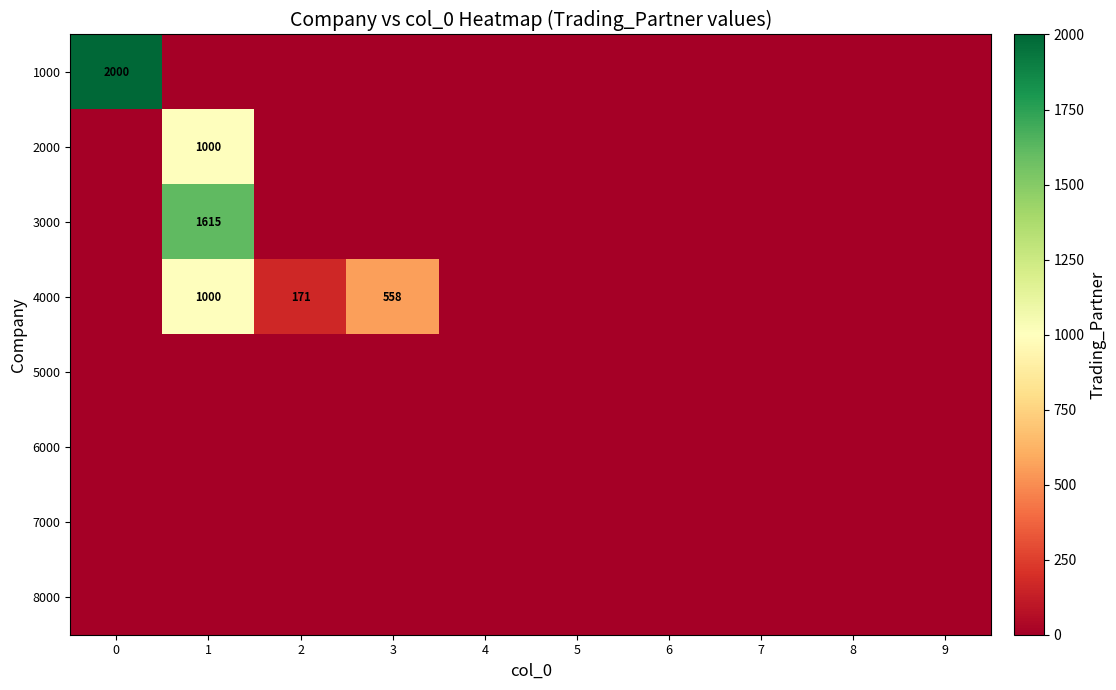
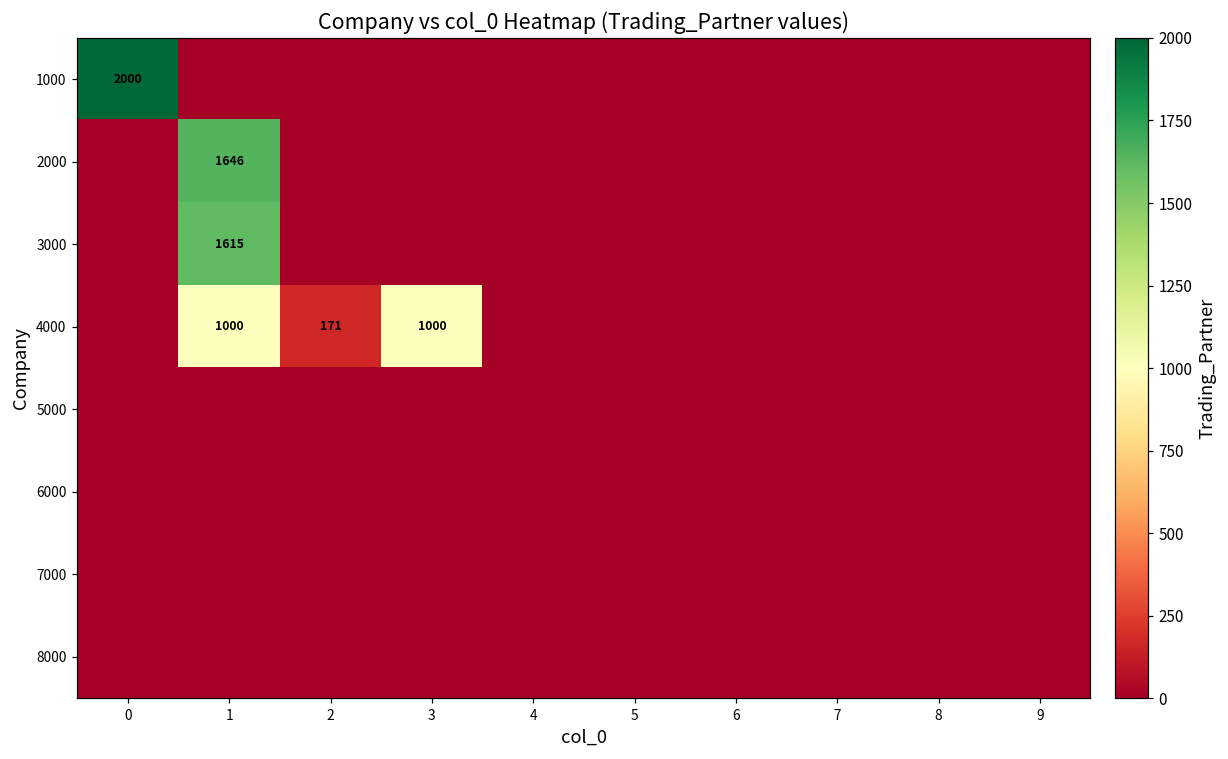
  {
    "1000": {
      "0": 2000
    },
    "2000": {
-     "1": 1000
+     "1": 1646
    },
    "3000": {
      "1": 1615
    },
    "4000": {
      "1": 1000,
      "2": 171,
-     "3": 558
+     "3": 1000
    }
  }
